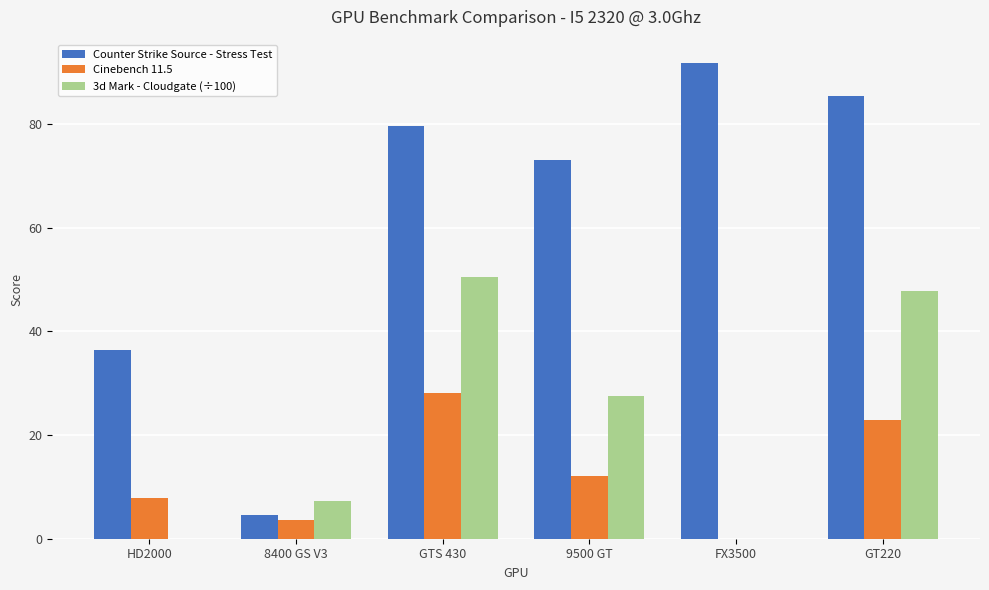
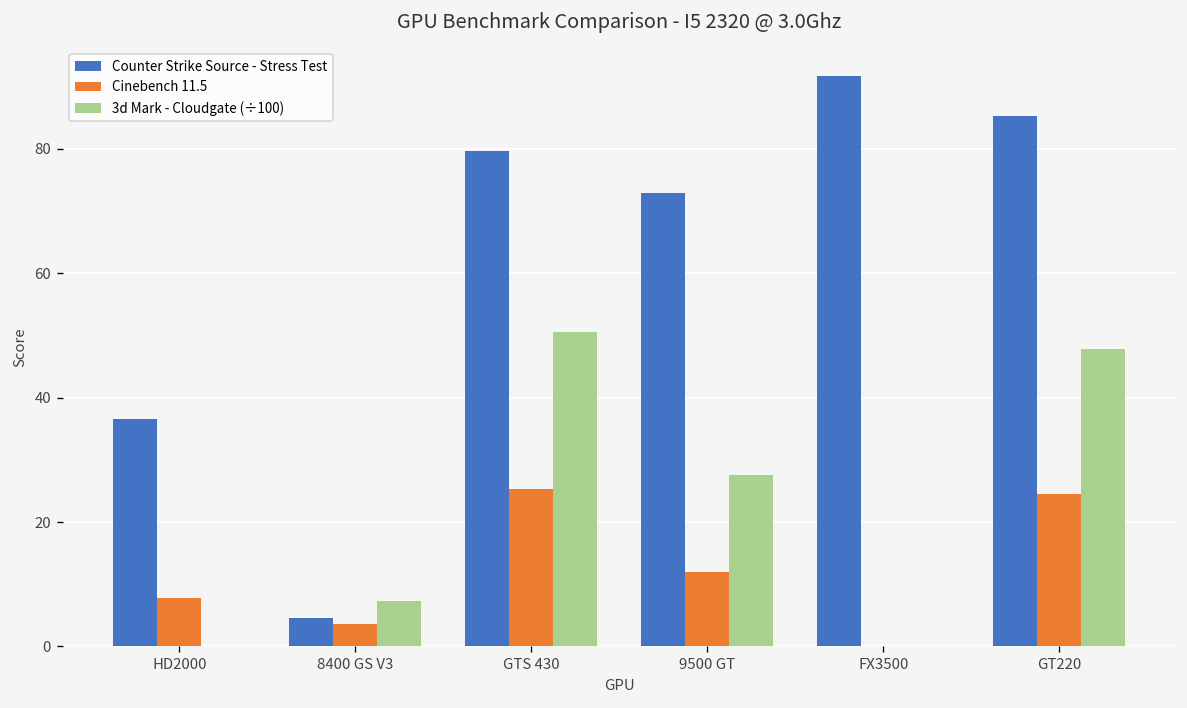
  {
    "Counter Strike Source - Stress Test": {
      "HD2000": 36,
      "8400 GS V3": 5,
      "GTS 430": 80,
      "9500 GT": 73,
      "FX3500": 92,
      "GT220": 85
    },
    "Cinebench 11.5": {
      "HD2000": 8,
      "8400 GS V3": 4,
-     "GTS 430": 28,
+     "GTS 430": 25,
      "9500 GT": 12,
      "FX3500": 0,
-     "GT220": 23
+     "GT220": 25
    },
    "3d Mark - Cloudgate (÷100)": {
      "HD2000": 0,
      "8400 GS V3": 7,
      "GTS 430": 51,
      "9500 GT": 28,
      "FX3500": 0,
      "GT220": 48
    }
  }
